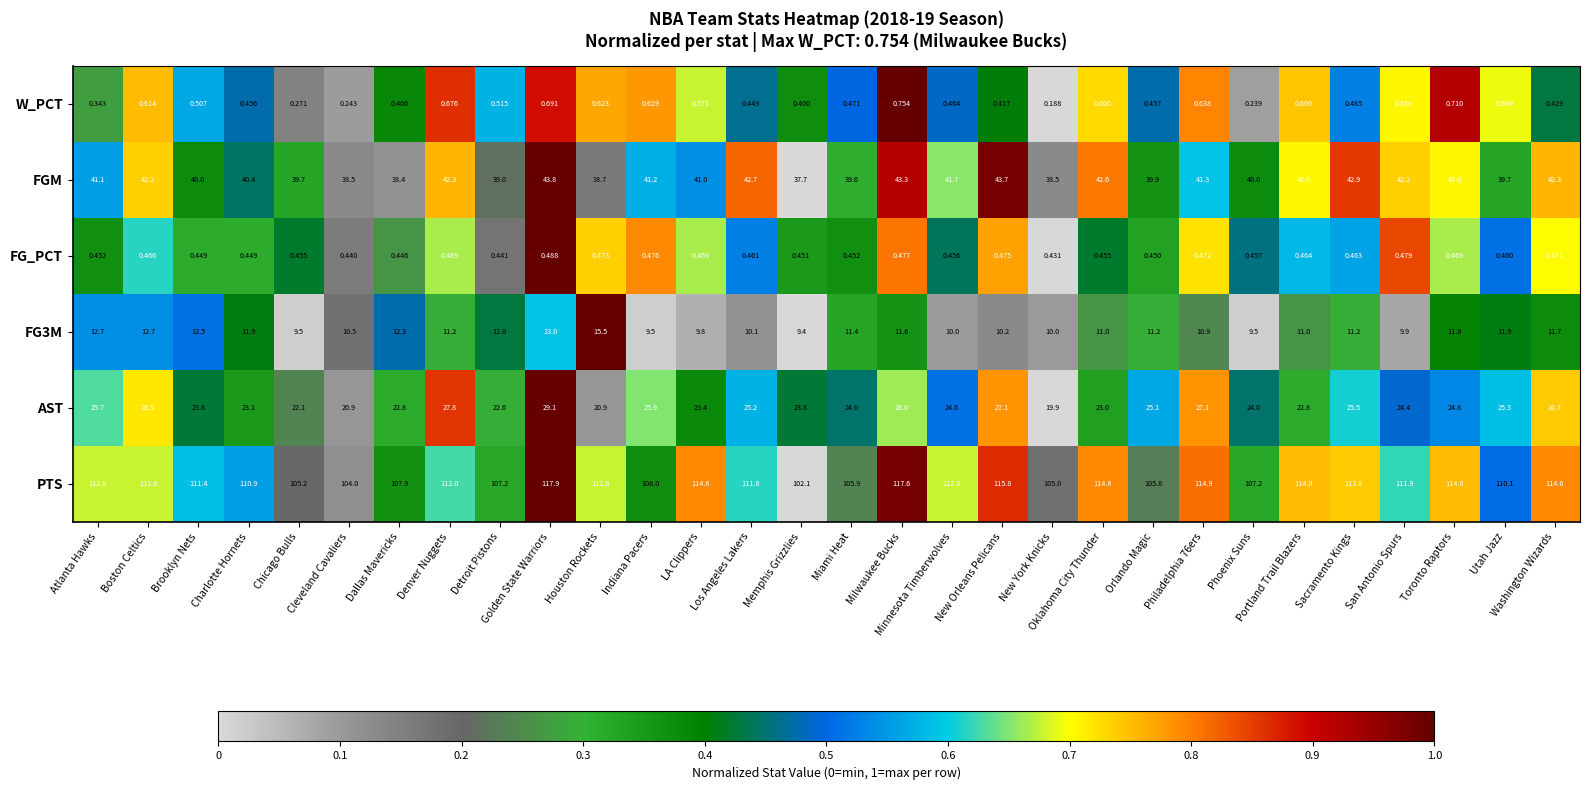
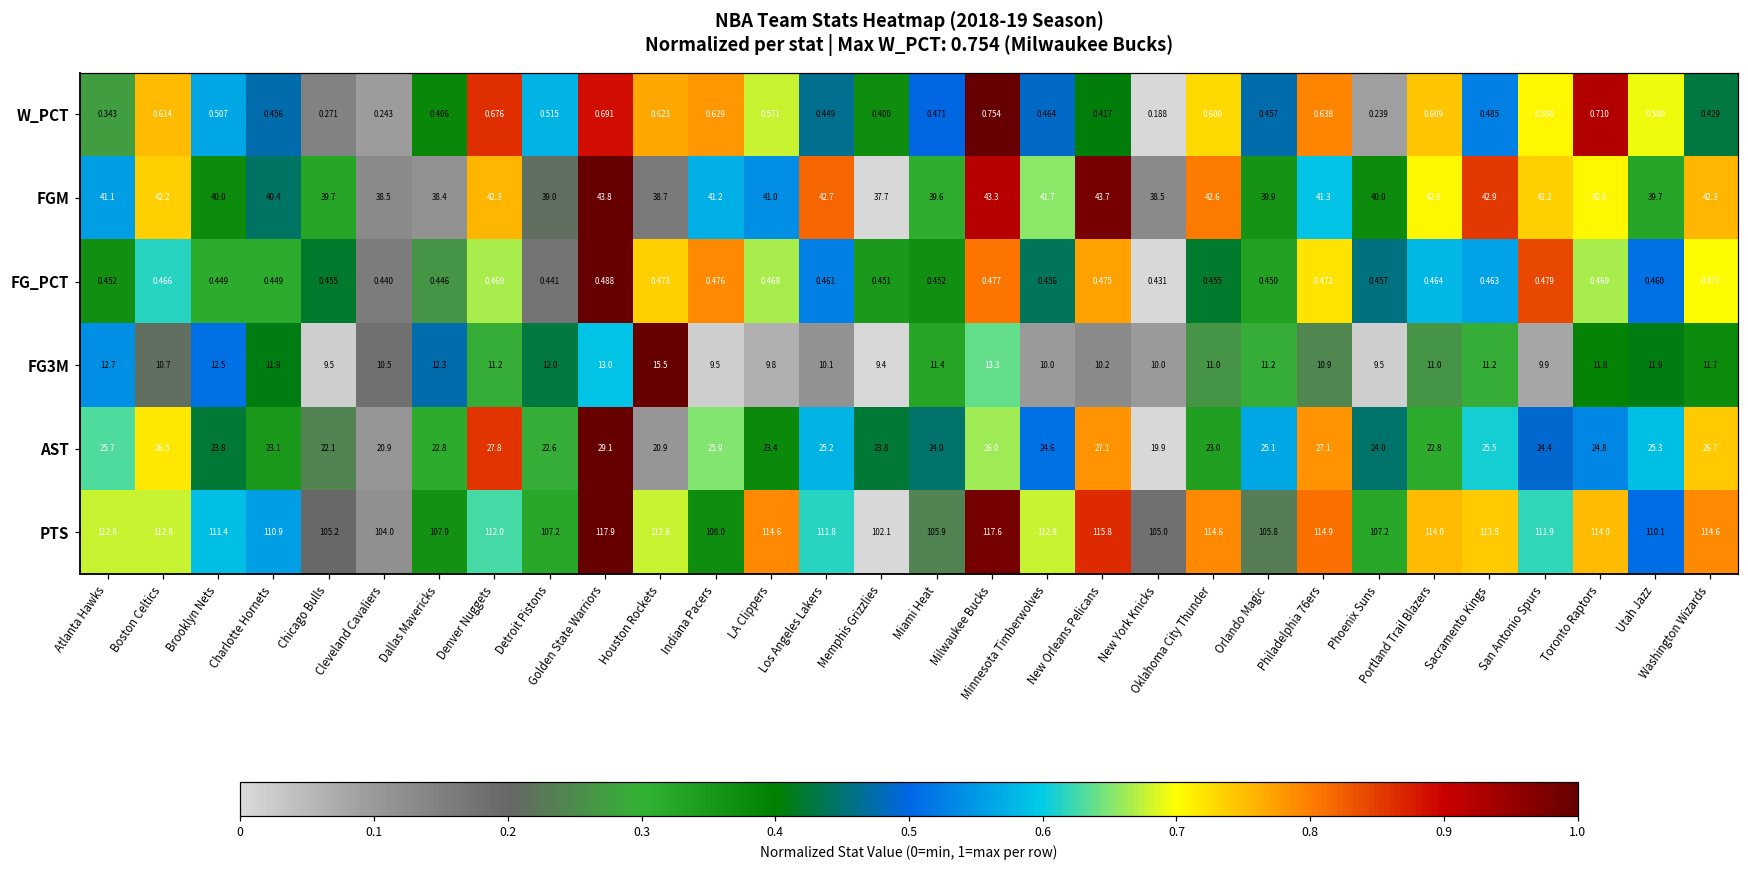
  {
    "W_PCT": {
      "Atlanta Hawks": 0.343,
      "Boston Celtics": 0.614,
      "Brooklyn Nets": 0.507,
      "Charlotte Hornets": 0.456,
      "Chicago Bulls": 0.271,
      "Cleveland Cavaliers": 0.243,
      "Dallas Mavericks": 0.406,
      "Denver Nuggets": 0.676,
      "Detroit Pistons": 0.515,
      "Golden State Warriors": 0.691,
      "Houston Rockets": 0.623,
      "Indiana Pacers": 0.629,
      "LA Clippers": 0.571,
      "Los Angeles Lakers": 0.449,
      "Memphis Grizzlies": 0.400,
      "Miami Heat": 0.471,
      "Milwaukee Bucks": 0.754,
      "Minnesota Timberwolves": 0.464,
      "New Orleans Pelicans": 0.417,
      "New York Knicks": 0.188,
      "Oklahoma City Thunder": 0.600,
      "Orlando Magic": 0.457,
      "Philadelphia 76ers": 0.638,
      "Phoenix Suns": 0.239,
      "Portland Trail Blazers": 0.609,
      "Sacramento Kings": 0.485,
      "San Antonio Spurs": 0.586,
      "Toronto Raptors": 0.710,
      "Utah Jazz": 0.580,
      "Washington Wizards": 0.429
    },
    "FGM": {
      "Atlanta Hawks": 41.1,
      "Boston Celtics": 42.2,
      "Brooklyn Nets": 40.0,
      "Charlotte Hornets": 40.4,
      "Chicago Bulls": 39.7,
      "Cleveland Cavaliers": 38.5,
      "Dallas Mavericks": 38.4,
      "Denver Nuggets": 42.3,
      "Detroit Pistons": 39.0,
      "Golden State Warriors": 43.8,
      "Houston Rockets": 38.7,
      "Indiana Pacers": 41.2,
      "LA Clippers": 41.0,
      "Los Angeles Lakers": 42.7,
      "Memphis Grizzlies": 37.7,
      "Miami Heat": 39.6,
      "Milwaukee Bucks": 43.3,
      "Minnesota Timberwolves": 41.7,
      "New Orleans Pelicans": 43.7,
      "New York Knicks": 38.5,
      "Oklahoma City Thunder": 42.6,
      "Orlando Magic": 39.9,
      "Philadelphia 76ers": 41.3,
      "Phoenix Suns": 40.0,
      "Portland Trail Blazers": 42.0,
      "Sacramento Kings": 42.9,
      "San Antonio Spurs": 42.2,
      "Toronto Raptors": 42.0,
      "Utah Jazz": 39.7,
      "Washington Wizards": 42.3
    },
    "FG_PCT": {
      "Atlanta Hawks": 0.452,
      "Boston Celtics": 0.466,
      "Brooklyn Nets": 0.449,
      "Charlotte Hornets": 0.449,
      "Chicago Bulls": 0.455,
      "Cleveland Cavaliers": 0.440,
      "Dallas Mavericks": 0.446,
      "Denver Nuggets": 0.469,
      "Detroit Pistons": 0.441,
      "Golden State Warriors": 0.488,
      "Houston Rockets": 0.473,
      "Indiana Pacers": 0.476,
      "LA Clippers": 0.469,
      "Los Angeles Lakers": 0.461,
      "Memphis Grizzlies": 0.451,
      "Miami Heat": 0.452,
      "Milwaukee Bucks": 0.477,
      "Minnesota Timberwolves": 0.456,
      "New Orleans Pelicans": 0.475,
      "New York Knicks": 0.431,
      "Oklahoma City Thunder": 0.455,
      "Orlando Magic": 0.450,
      "Philadelphia 76ers": 0.472,
      "Phoenix Suns": 0.457,
      "Portland Trail Blazers": 0.464,
      "Sacramento Kings": 0.463,
      "San Antonio Spurs": 0.479,
      "Toronto Raptors": 0.469,
      "Utah Jazz": 0.460,
      "Washington Wizards": 0.471
    },
    "FG3M": {
      "Atlanta Hawks": 12.7,
-     "Boston Celtics": 12.7,
+     "Boston Celtics": 10.7,
      "Brooklyn Nets": 12.5,
      "Charlotte Hornets": 11.9,
      "Chicago Bulls": 9.5,
      "Cleveland Cavaliers": 10.5,
      "Dallas Mavericks": 12.3,
      "Denver Nuggets": 11.2,
      "Detroit Pistons": 12.0,
      "Golden State Warriors": 13.0,
      "Houston Rockets": 15.5,
      "Indiana Pacers": 9.5,
      "LA Clippers": 9.8,
      "Los Angeles Lakers": 10.1,
      "Memphis Grizzlies": 9.4,
      "Miami Heat": 11.4,
-     "Milwaukee Bucks": 11.6,
+     "Milwaukee Bucks": 13.3,
      "Minnesota Timberwolves": 10.0,
      "New Orleans Pelicans": 10.2,
      "New York Knicks": 10.0,
      "Oklahoma City Thunder": 11.0,
      "Orlando Magic": 11.2,
      "Philadelphia 76ers": 10.9,
      "Phoenix Suns": 9.5,
      "Portland Trail Blazers": 11.0,
      "Sacramento Kings": 11.2,
      "San Antonio Spurs": 9.9,
      "Toronto Raptors": 11.8,
      "Utah Jazz": 11.9,
      "Washington Wizards": 11.7
    },
    "AST": {
      "Atlanta Hawks": 25.7,
      "Boston Celtics": 26.5,
      "Brooklyn Nets": 23.8,
      "Charlotte Hornets": 23.1,
      "Chicago Bulls": 22.1,
      "Cleveland Cavaliers": 20.9,
      "Dallas Mavericks": 22.8,
      "Denver Nuggets": 27.8,
      "Detroit Pistons": 22.6,
      "Golden State Warriors": 29.1,
      "Houston Rockets": 20.9,
      "Indiana Pacers": 25.9,
      "LA Clippers": 23.4,
      "Los Angeles Lakers": 25.2,
      "Memphis Grizzlies": 23.8,
      "Miami Heat": 24.0,
      "Milwaukee Bucks": 26.0,
      "Minnesota Timberwolves": 24.6,
      "New Orleans Pelicans": 27.1,
      "New York Knicks": 19.9,
      "Oklahoma City Thunder": 23.0,
      "Orlando Magic": 25.1,
      "Philadelphia 76ers": 27.1,
      "Phoenix Suns": 24.0,
      "Portland Trail Blazers": 22.8,
      "Sacramento Kings": 25.5,
      "San Antonio Spurs": 24.4,
      "Toronto Raptors": 24.8,
      "Utah Jazz": 25.3,
      "Washington Wizards": 26.7
    },
    "PTS": {
      "Atlanta Hawks": 112.8,
      "Boston Celtics": 112.8,
      "Brooklyn Nets": 111.4,
      "Charlotte Hornets": 110.9,
      "Chicago Bulls": 105.2,
      "Cleveland Cavaliers": 104.0,
      "Dallas Mavericks": 107.9,
      "Denver Nuggets": 112.0,
      "Detroit Pistons": 107.2,
      "Golden State Warriors": 117.9,
      "Houston Rockets": 112.8,
      "Indiana Pacers": 108.0,
      "LA Clippers": 114.6,
      "Los Angeles Lakers": 111.8,
      "Memphis Grizzlies": 102.1,
      "Miami Heat": 105.9,
      "Milwaukee Bucks": 117.6,
      "Minnesota Timberwolves": 112.8,
      "New Orleans Pelicans": 115.8,
      "New York Knicks": 105.0,
      "Oklahoma City Thunder": 114.6,
      "Orlando Magic": 105.8,
      "Philadelphia 76ers": 114.9,
      "Phoenix Suns": 107.2,
      "Portland Trail Blazers": 114.0,
      "Sacramento Kings": 113.8,
      "San Antonio Spurs": 111.9,
      "Toronto Raptors": 114.0,
      "Utah Jazz": 110.1,
      "Washington Wizards": 114.6
    }
  }
